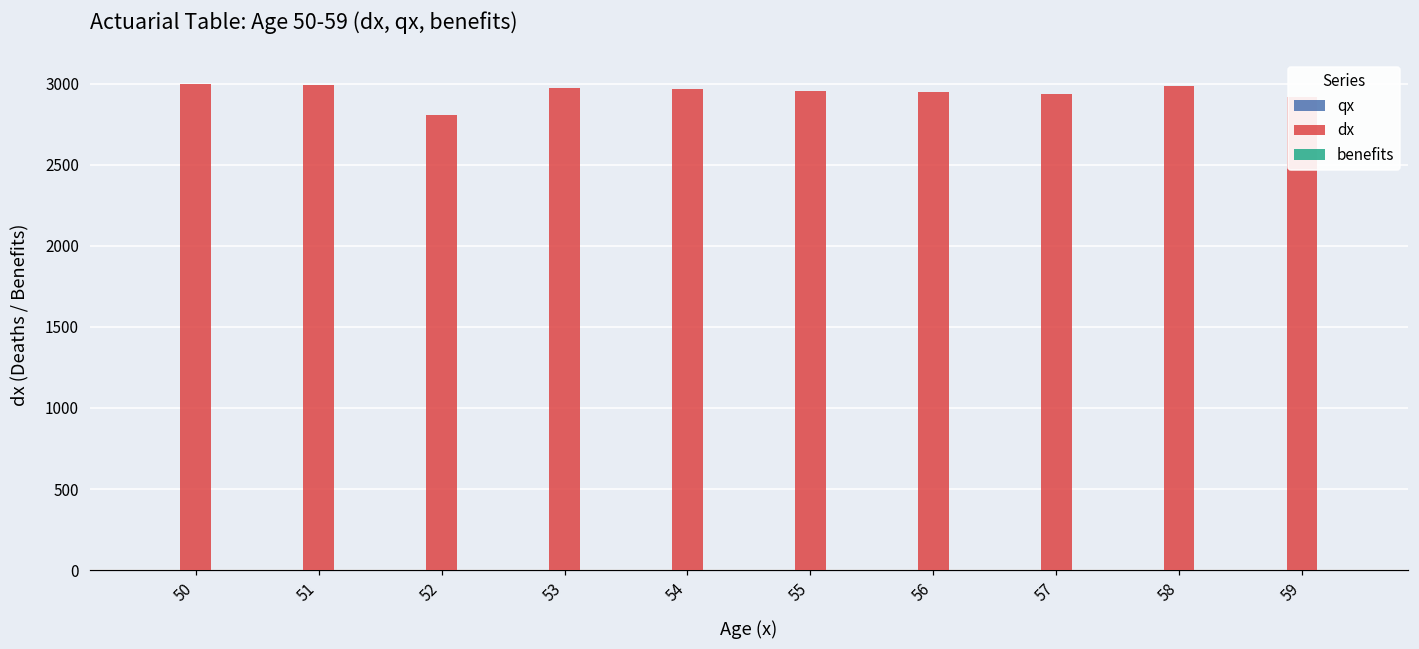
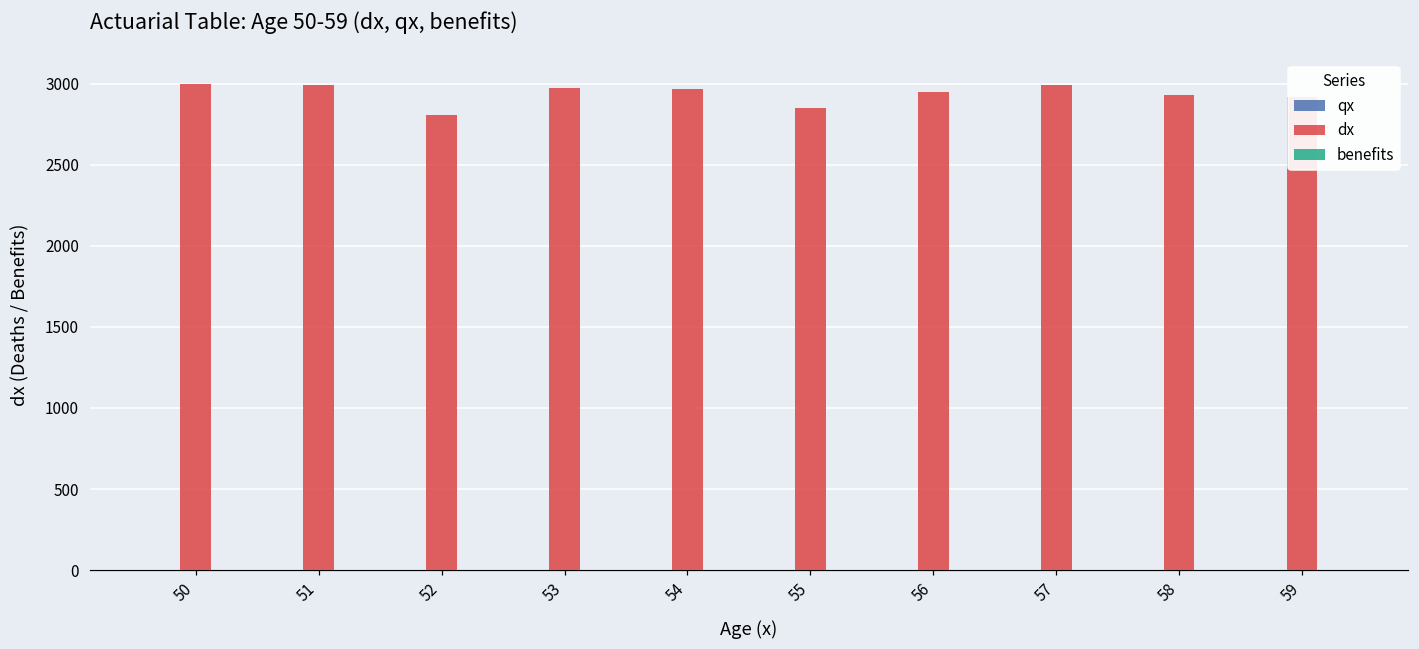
  {
    "dx": {
      "50": 3000,
      "51": 2990,
      "52": 2810,
      "53": 2970,
      "54": 2960,
-     "55": 2960,
+     "55": 2850,
      "56": 2950,
-     "57": 2940,
-     "58": 2990
+     "57": 2990,
+     "58": 2930
    }
  }
